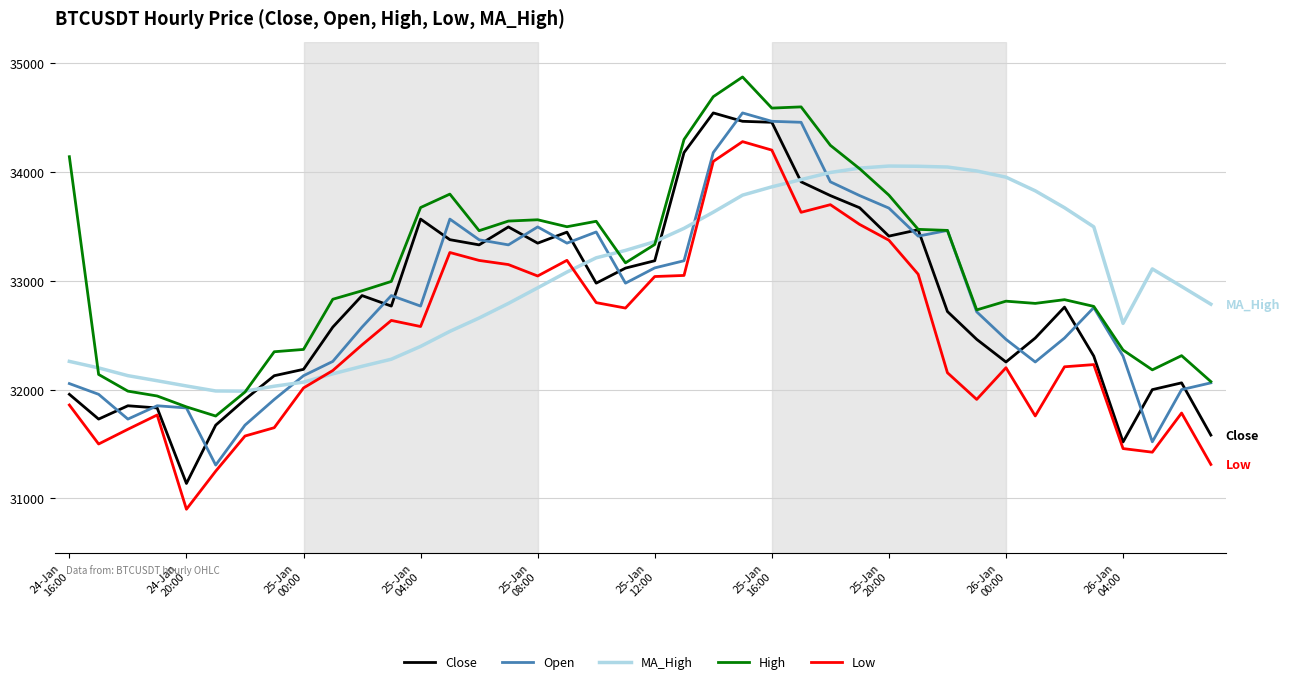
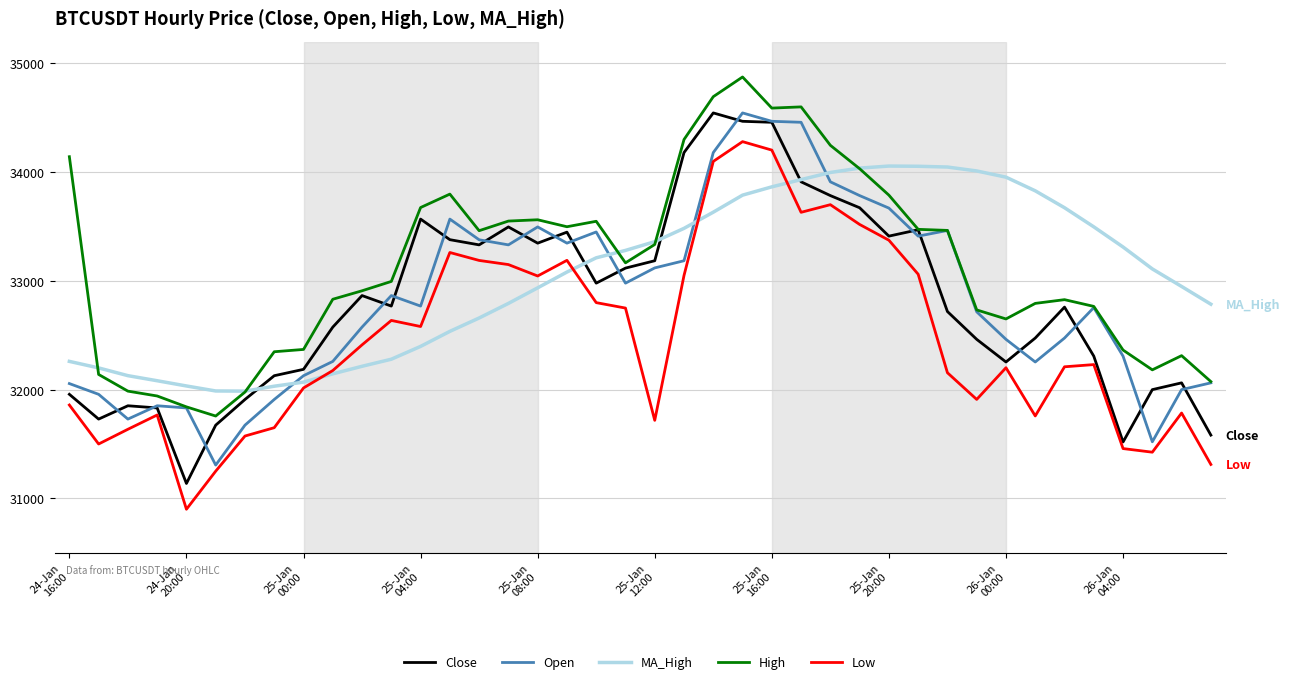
  {
    "Close": {
      "24-Jan 16:00": 31960,
      "24-Jan 20:00": 31140,
      "25-Jan 00:00": 32190,
      "25-Jan 04:00": 33570,
      "25-Jan 08:00": 33350,
      "25-Jan 12:00": 33190,
      "25-Jan 20:00": 33410,
      "26-Jan 00:00": 32250,
      "26-Jan 04:00": 31520
    },
    "Open": {
      "24-Jan 16:00": 32060,
      "25-Jan 00:00": 32130,
      "25-Jan 04:00": 32770,
      "25-Jan 08:00": 33500,
      "25-Jan 12:00": 33120,
      "25-Jan 20:00": 33670,
      "26-Jan 00:00": 32460,
      "26-Jan 04:00": 32310
    },
    "MA_High": {
      "24-Jan 16:00": 32260,
      "24-Jan 20:00": 32030,
      "25-Jan 00:00": 32070,
      "25-Jan 04:00": 32400,
      "25-Jan 08:00": 32940,
      "25-Jan 12:00": 33360,
      "25-Jan 16:00": 33860,
      "25-Jan 20:00": 34060,
      "26-Jan 00:00": 33950,
-     "26-Jan 04:00": 32610
+     "26-Jan 04:00": 33310
    },
    "High": {
      "24-Jan 16:00": 34140,
      "25-Jan 00:00": 32370,
      "25-Jan 04:00": 33670,
      "25-Jan 08:00": 33560,
      "25-Jan 12:00": 33330,
      "25-Jan 16:00": 34590,
      "25-Jan 20:00": 33790,
-     "26-Jan 00:00": 32810,
+     "26-Jan 00:00": 32650,
      "26-Jan 04:00": 32360
    },
    "Low": {
      "24-Jan 16:00": 31860,
      "24-Jan 20:00": 30900,
      "25-Jan 00:00": 32020,
      "25-Jan 04:00": 32580,
      "25-Jan 08:00": 33050,
-     "25-Jan 12:00": 33040,
+     "25-Jan 12:00": 31720,
      "25-Jan 16:00": 34200,
      "25-Jan 20:00": 33370,
      "26-Jan 00:00": 32200,
      "26-Jan 04:00": 31460
    }
  }
